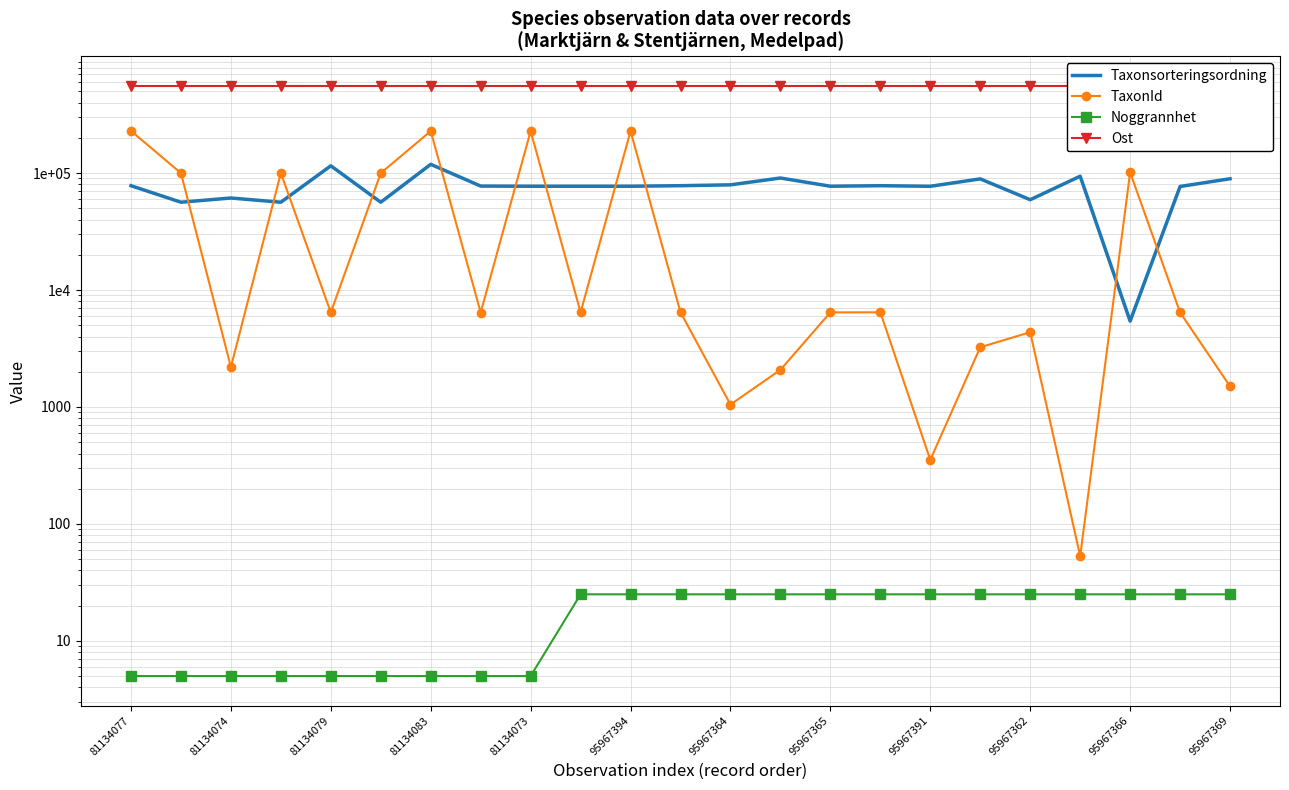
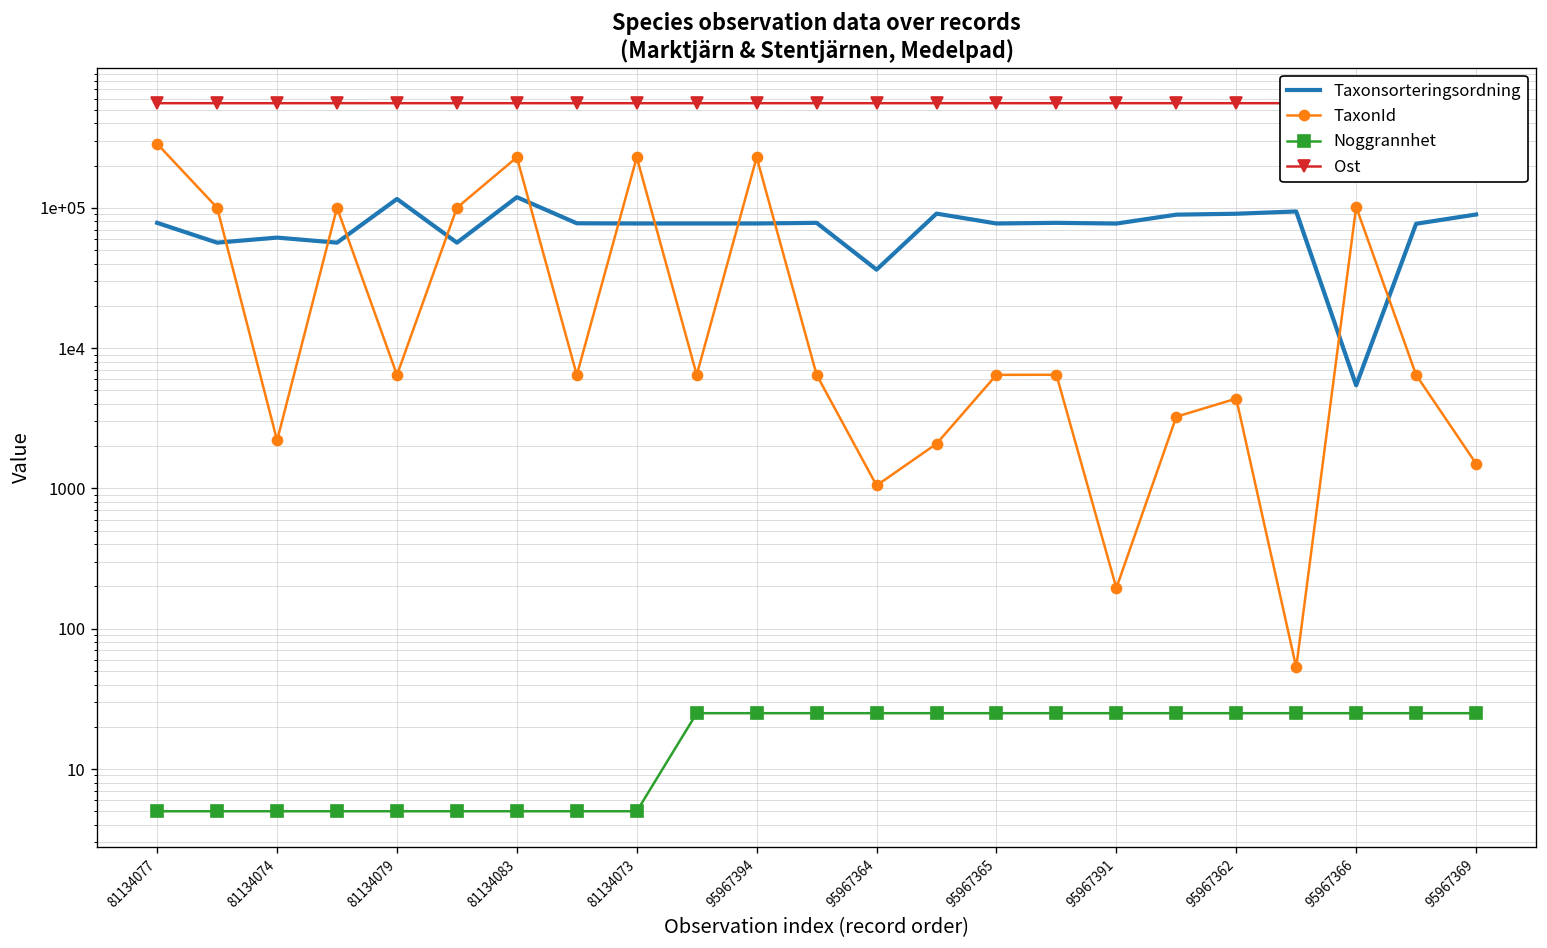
  {
    "Taxonsorteringsordning": {
      "81134077": 80000,
      "81134074": 60000,
      "81134079": 120000,
      "81134083": 120000,
      "81134073": 80000,
      "95967394": 80000,
-     "95967364": 80000,
+     "95967364": 36000,
      "95967365": 80000,
      "95967391": 80000,
-     "95967362": 60000,
+     "95967362": 90000,
      "95967366": 5000,
      "95967369": 90000
    },
    "TaxonId": {
-     "81134077": 230000,
+     "81134077": 290000,
      "81134074": 2200,
      "81134079": 6000,
      "81134083": 230000,
      "81134073": 230000,
      "95967394": 230000,
      "95967364": 1000,
      "95967365": 6000,
-     "95967391": 350,
+     "95967391": 200,
      "95967362": 4400,
      "95967366": 100000,
      "95967369": 1500
    },
    "Noggrannhet": {
      "81134077": 5,
      "81134074": 5,
      "81134079": 5,
      "81134083": 5,
      "81134073": 5,
      "95967394": 25,
      "95967364": 25,
      "95967365": 25,
      "95967391": 25,
      "95967362": 25,
      "95967366": 25,
      "95967369": 25
    },
    "Ost": {
      "81134077": 600000,
      "81134074": 600000,
      "81134079": 600000,
      "81134083": 600000,
      "81134073": 600000,
      "95967394": 600000,
      "95967364": 600000,
      "95967365": 600000,
      "95967391": 600000,
      "95967362": 600000
    }
  }
